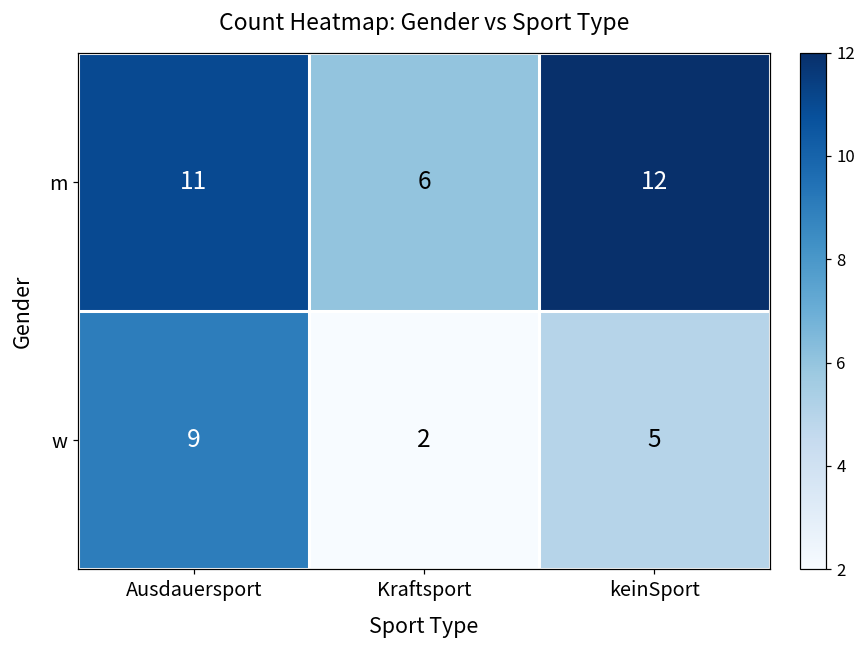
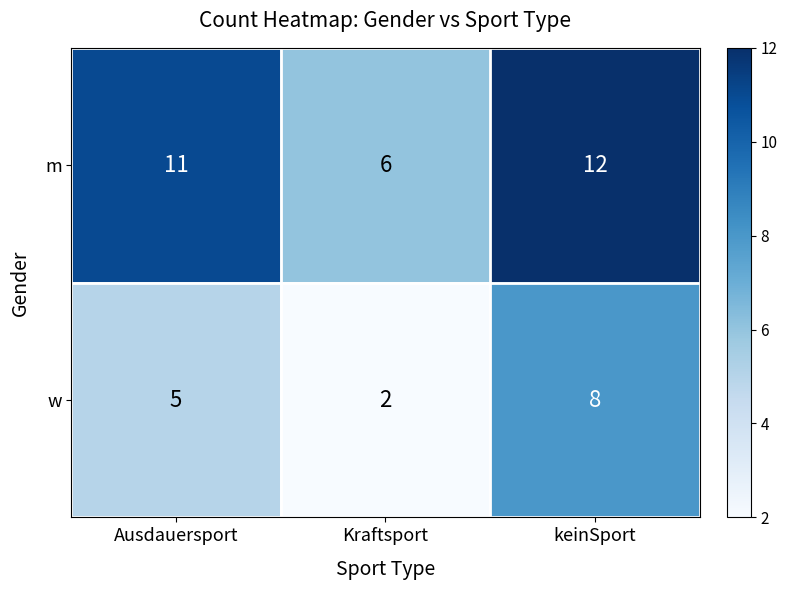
  {
    "m": {
      "Ausdauersport": 11,
      "Kraftsport": 6,
      "keinSport": 12
    },
    "w": {
-     "Ausdauersport": 9,
+     "Ausdauersport": 5,
      "Kraftsport": 2,
-     "keinSport": 5
+     "keinSport": 8
    }
  }
